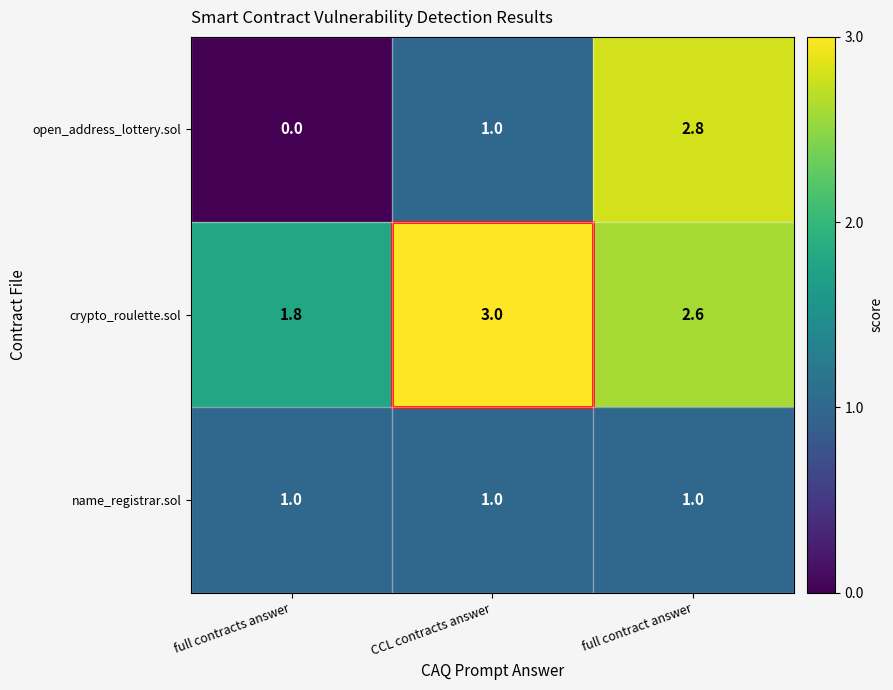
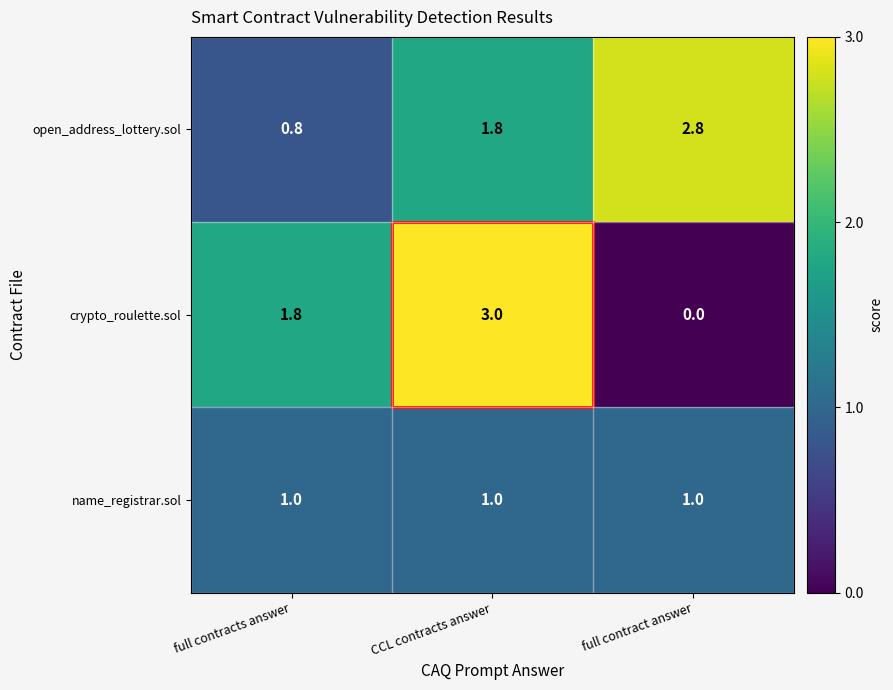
  {
    "open_address_lottery.sol": {
-     "full contracts answer": 0.0,
-     "CCL contracts answer": 1.0,
+     "full contracts answer": 0.8,
+     "CCL contracts answer": 1.8,
      "full contract answer": 2.8
    },
    "crypto_roulette.sol": {
      "full contracts answer": 1.8,
      "CCL contracts answer": 3.0,
-     "full contract answer": 2.6
+     "full contract answer": 0.0
    },
    "name_registrar.sol": {
      "full contracts answer": 1.0,
      "CCL contracts answer": 1.0,
      "full contract answer": 1.0
    }
  }
